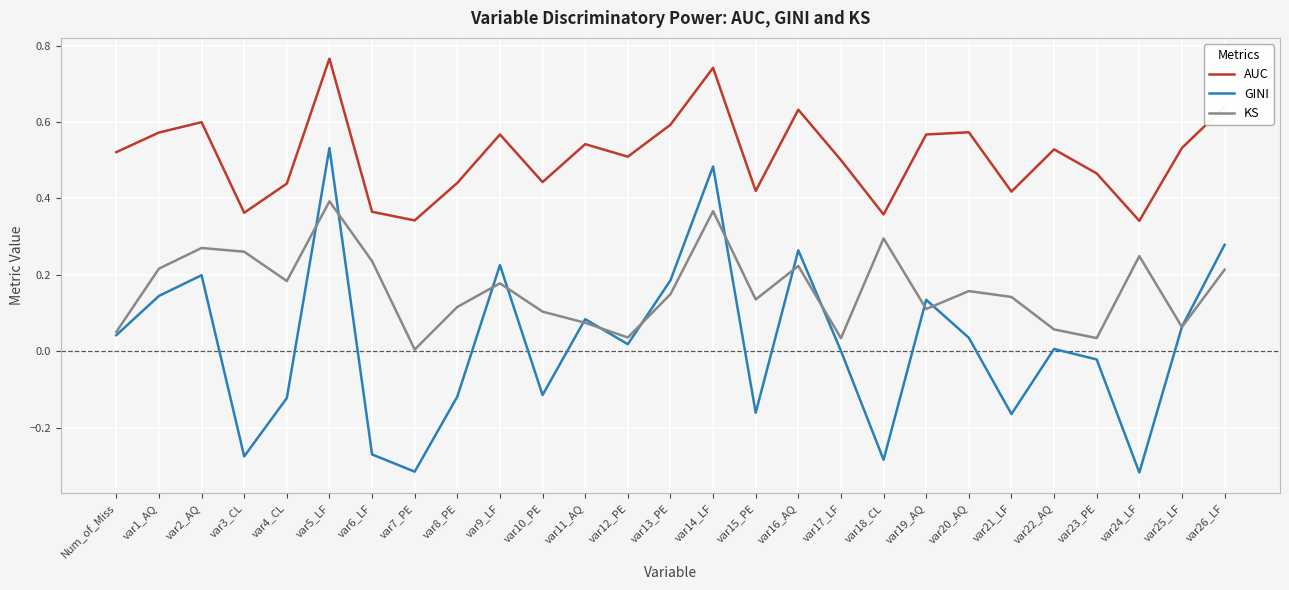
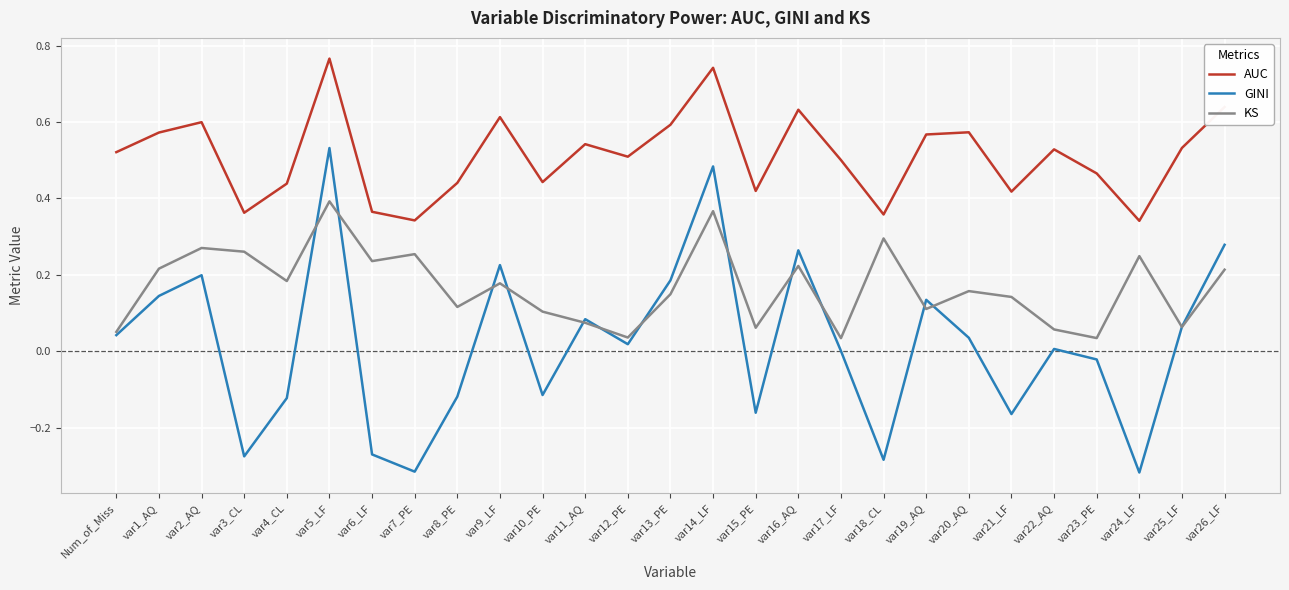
  {
    "AUC": {
      "Num_of_Miss": 0.52,
      "var1_AQ": 0.57,
      "var2_AQ": 0.60,
      "var3_CL": 0.36,
      "var4_CL": 0.44,
      "var5_LF": 0.77,
      "var6_LF": 0.36,
      "var7_PE": 0.34,
      "var8_PE": 0.44,
-     "var9_LF": 0.57,
+     "var9_LF": 0.61,
      "var10_PE": 0.44,
      "var11_AQ": 0.54,
      "var12_PE": 0.51,
      "var13_PE": 0.59,
      "var14_LF": 0.74,
      "var15_PE": 0.42,
      "var16_AQ": 0.63,
      "var17_LF": 0.50,
      "var18_CL": 0.36,
      "var19_AQ": 0.57,
      "var20_AQ": 0.57,
      "var21_LF": 0.42,
      "var22_AQ": 0.53,
      "var23_PE": 0.47,
      "var24_LF": 0.34,
      "var25_LF": 0.53
    },
    "GINI": {
      "Num_of_Miss": 0.04,
      "var1_AQ": 0.14,
      "var2_AQ": 0.20,
      "var3_CL": -0.28,
      "var4_CL": -0.12,
      "var5_LF": 0.53,
      "var6_LF": -0.27,
      "var7_PE": -0.32,
      "var8_PE": -0.12,
      "var9_LF": 0.23,
      "var10_PE": -0.11,
      "var11_AQ": 0.08,
      "var12_PE": 0.02,
      "var13_PE": 0.19,
      "var14_LF": 0.48,
      "var15_PE": -0.16,
      "var16_AQ": 0.26,
      "var17_LF": 0.00,
      "var18_CL": -0.28,
      "var19_AQ": 0.13,
      "var20_AQ": 0.04,
      "var21_LF": -0.16,
      "var22_AQ": 0.01,
      "var23_PE": -0.02,
      "var24_LF": -0.32,
      "var26_LF": 0.28
    },
    "KS": {
      "Num_of_Miss": 0.05,
      "var1_AQ": 0.22,
      "var2_AQ": 0.27,
      "var3_CL": 0.26,
      "var4_CL": 0.18,
      "var5_LF": 0.39,
      "var6_LF": 0.24,
-     "var7_PE": 0.00,
+     "var7_PE": 0.25,
      "var8_PE": 0.12,
      "var9_LF": 0.18,
      "var10_PE": 0.10,
      "var11_AQ": 0.07,
      "var12_PE": 0.04,
      "var13_PE": 0.15,
      "var14_LF": 0.37,
-     "var15_PE": 0.14,
+     "var15_PE": 0.06,
      "var16_AQ": 0.22,
      "var17_LF": 0.03,
      "var18_CL": 0.30,
      "var19_AQ": 0.11,
      "var20_AQ": 0.16,
      "var21_LF": 0.14,
      "var22_AQ": 0.06,
      "var23_PE": 0.03,
      "var24_LF": 0.25,
      "var26_LF": 0.21
    }
  }
